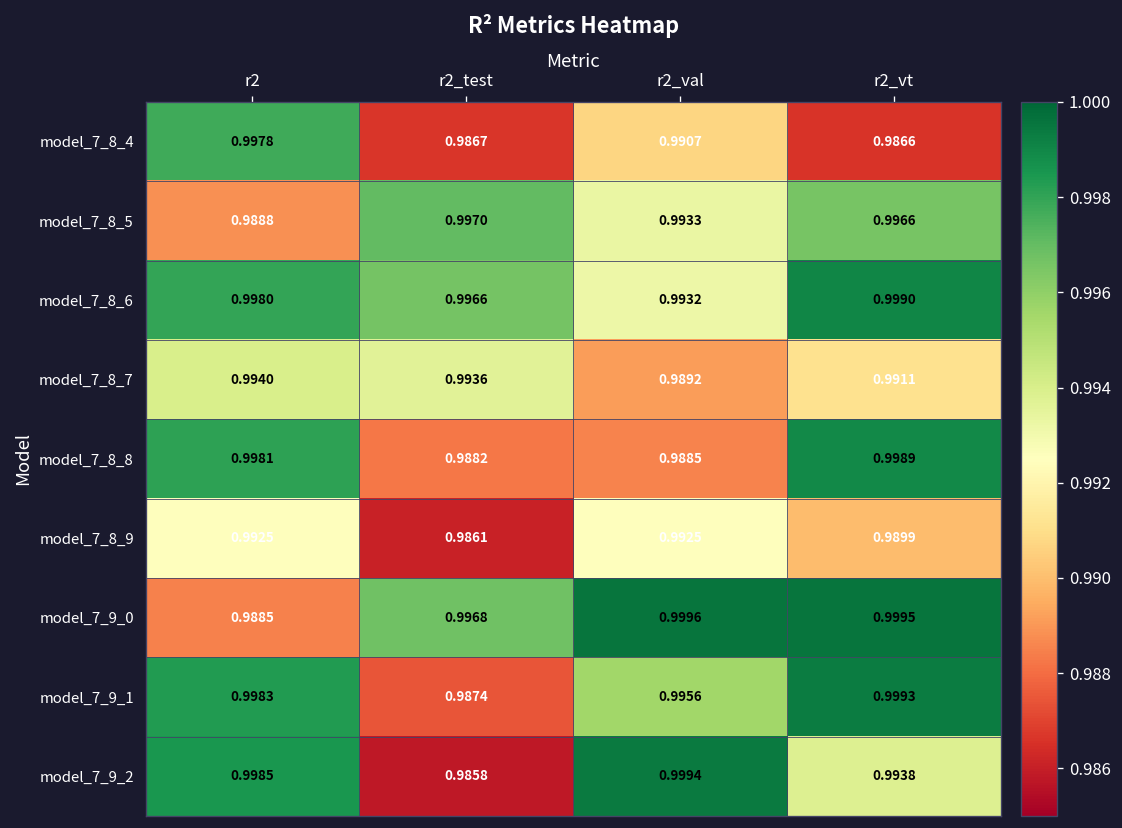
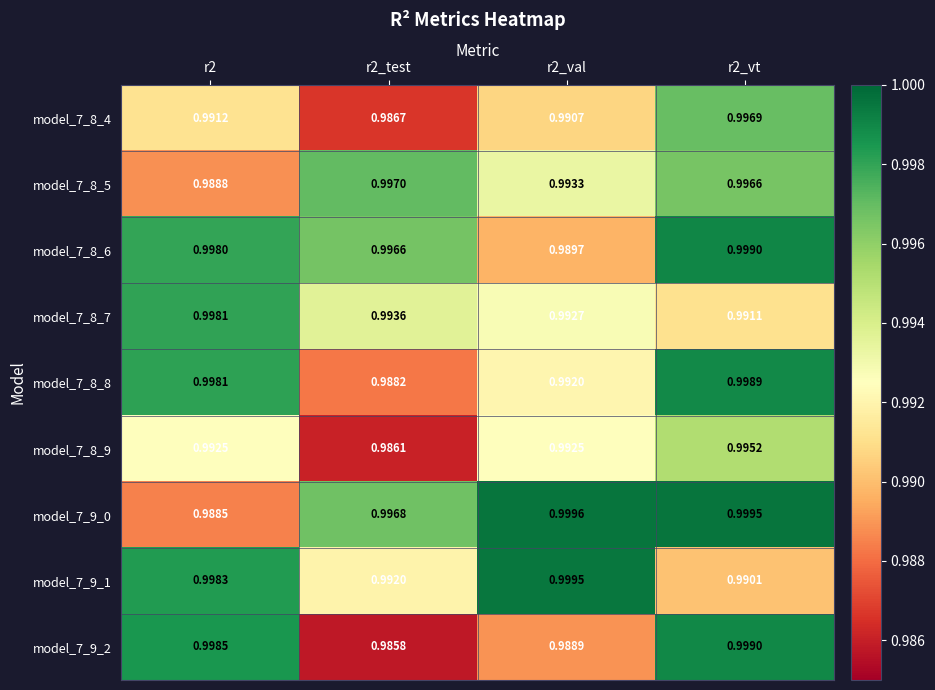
  {
    "model_7_8_4": {
-     "r2": 0.9978,
+     "r2": 0.9912,
      "r2_test": 0.9867,
      "r2_val": 0.9907,
-     "r2_vt": 0.9866
+     "r2_vt": 0.9969
    },
    "model_7_8_5": {
      "r2": 0.9888,
      "r2_test": 0.9970,
      "r2_val": 0.9933,
      "r2_vt": 0.9966
    },
    "model_7_8_6": {
      "r2": 0.9980,
      "r2_test": 0.9966,
-     "r2_val": 0.9932,
+     "r2_val": 0.9897,
      "r2_vt": 0.9990
    },
    "model_7_8_7": {
-     "r2": 0.9940,
+     "r2": 0.9981,
      "r2_test": 0.9936,
-     "r2_val": 0.9892,
+     "r2_val": 0.9927,
      "r2_vt": 0.9911
    },
    "model_7_8_8": {
      "r2": 0.9981,
      "r2_test": 0.9882,
-     "r2_val": 0.9885,
+     "r2_val": 0.9920,
      "r2_vt": 0.9989
    },
    "model_7_8_9": {
      "r2": 0.9925,
      "r2_test": 0.9861,
      "r2_val": 0.9925,
-     "r2_vt": 0.9899
+     "r2_vt": 0.9952
    },
    "model_7_9_0": {
      "r2": 0.9885,
      "r2_test": 0.9968,
      "r2_val": 0.9996,
      "r2_vt": 0.9995
    },
    "model_7_9_1": {
      "r2": 0.9983,
-     "r2_test": 0.9874,
-     "r2_val": 0.9956,
-     "r2_vt": 0.9993
+     "r2_test": 0.9920,
+     "r2_val": 0.9995,
+     "r2_vt": 0.9901
    },
    "model_7_9_2": {
      "r2": 0.9985,
      "r2_test": 0.9858,
-     "r2_val": 0.9994,
-     "r2_vt": 0.9938
+     "r2_val": 0.9889,
+     "r2_vt": 0.9990
    }
  }
